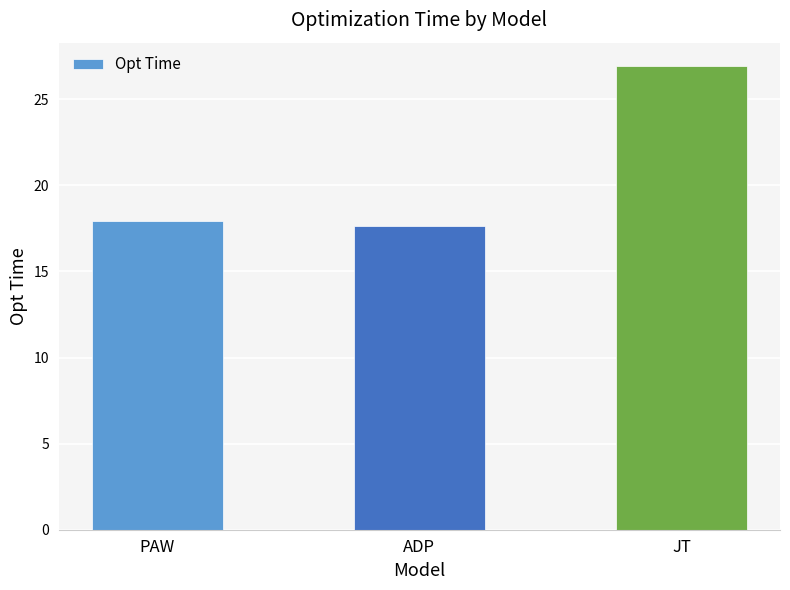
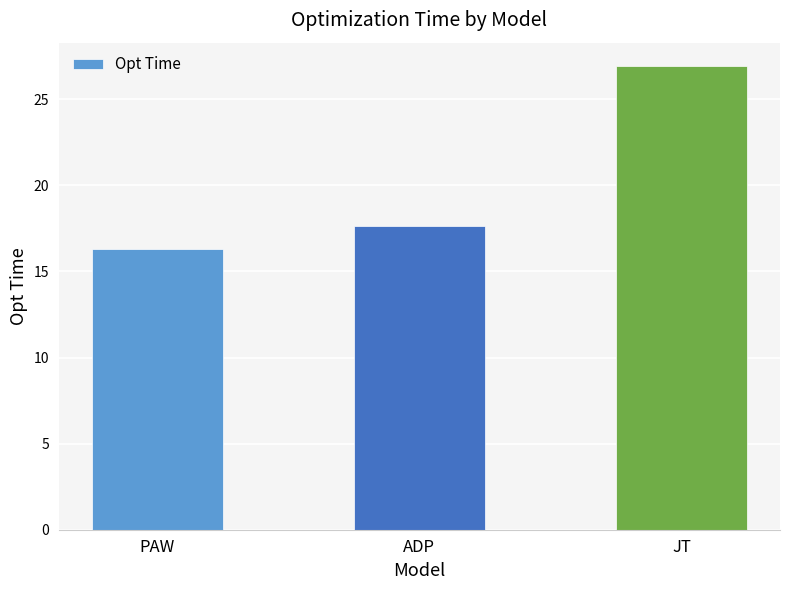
  {
-   "PAW": 18.0,
+   "PAW": 16.3,
    "ADP": 17.6,
    "JT": 26.9
  }
